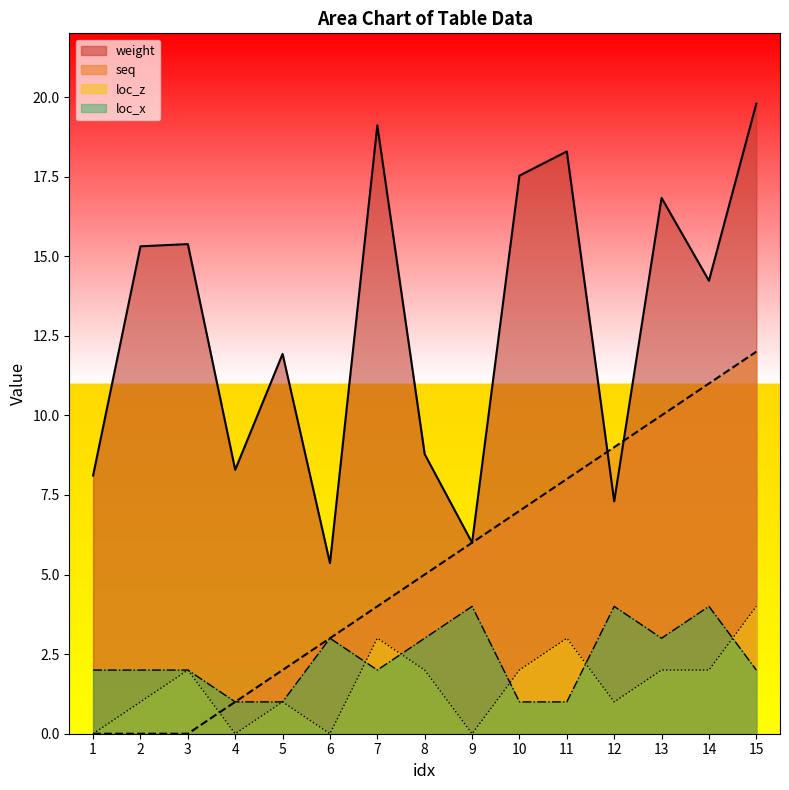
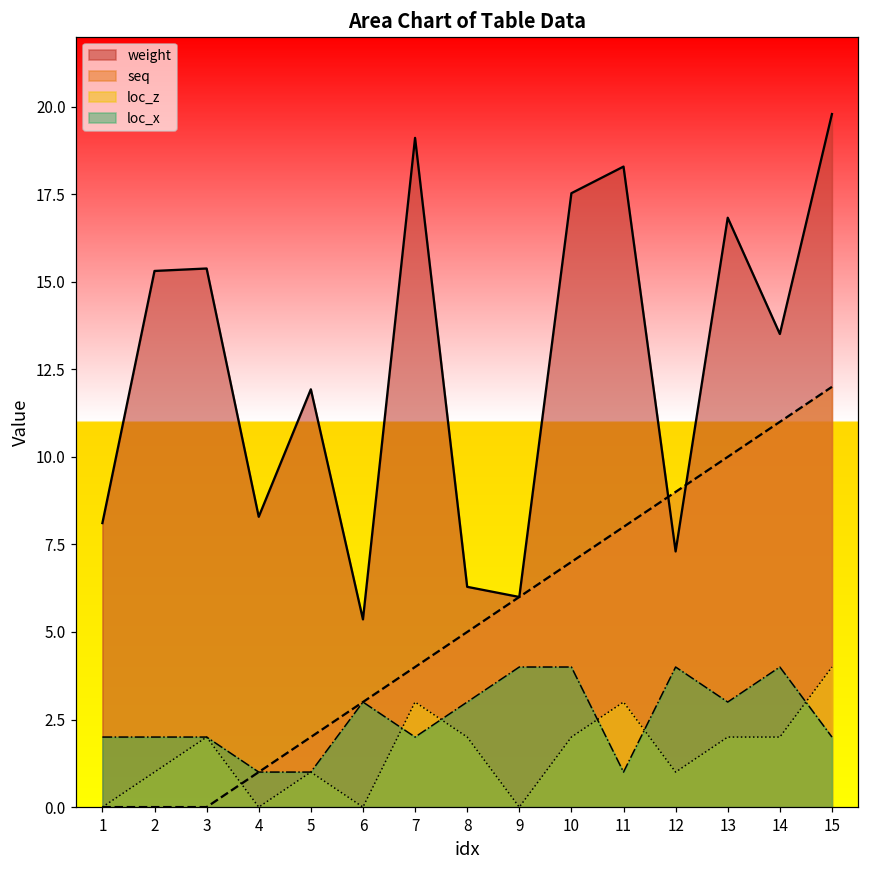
  {
    "weight": {
      "1": 8.1,
      "2": 15.3,
      "3": 15.4,
      "4": 8.3,
      "5": 11.9,
      "6": 5.4,
      "7": 19.1,
-     "8": 8.8,
+     "8": 6.3,
      "10": 17.5,
      "11": 18.3,
      "12": 7.3,
      "13": 16.8,
-     "14": 14.2,
+     "14": 13.5,
      "15": 19.8
    },
    "seq": {
      "2": 0.0,
      "3": 0.0,
      "5": 2.0,
      "7": 4.0,
      "8": 5.0,
      "10": 7.0,
      "11": 8.0,
      "12": 9.0,
      "13": 10.0,
      "14": 11.0,
      "15": 12.0
    },
    "loc_z": {
      "2": 1.0,
      "4": 0.0,
      "6": 0.0,
      "7": 3.0,
      "8": 2.0,
      "9": 0.0,
      "10": 2.0,
      "11": 3.0,
      "12": 1.0,
      "13": 2.0,
      "14": 2.0,
      "15": 4.0
    },
    "loc_x": {
      "1": 2,
      "2": 2,
      "7": 2,
      "8": 3,
      "9": 4,
-     "10": 1,
+     "10": 4,
      "11": 1,
      "12": 4,
      "13": 3,
      "14": 4,
      "15": 2
    }
  }
